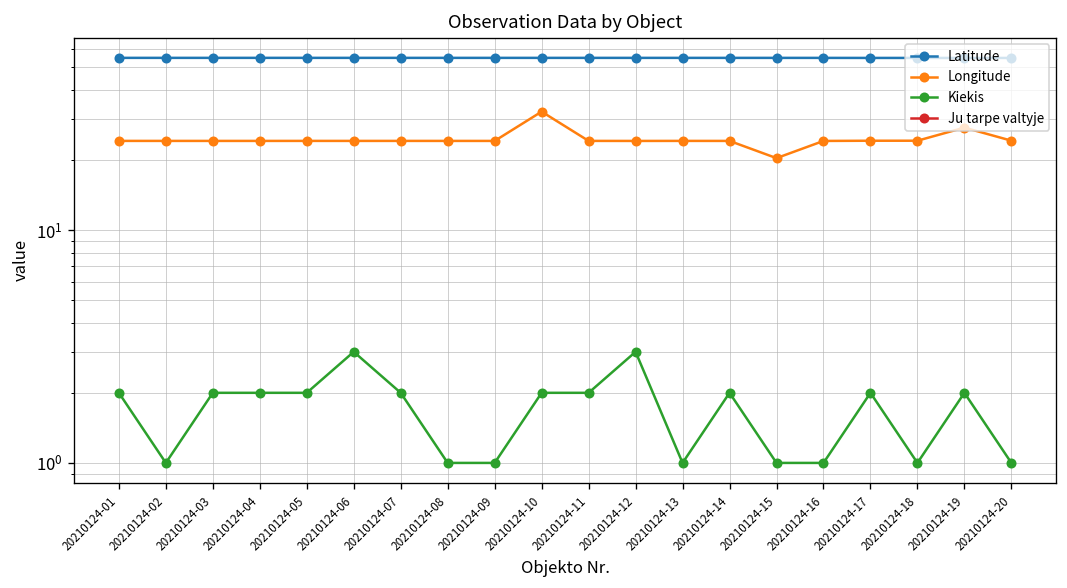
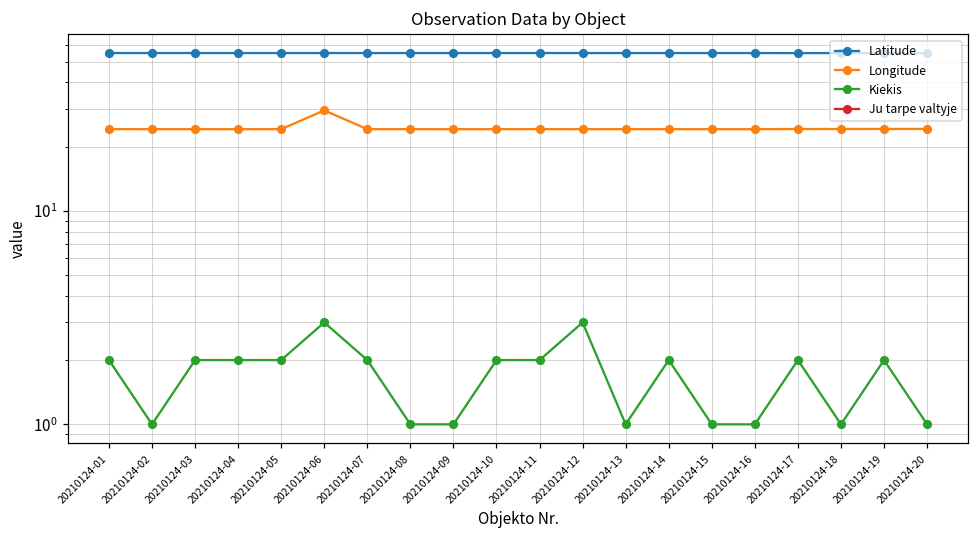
  {
    "Latitude": {
      "20210124-01": 55,
      "20210124-02": 55,
      "20210124-03": 55,
      "20210124-04": 55,
      "20210124-05": 55,
      "20210124-06": 55,
      "20210124-07": 55,
      "20210124-08": 55,
      "20210124-09": 55,
      "20210124-10": 55,
      "20210124-11": 55,
      "20210124-12": 55,
      "20210124-13": 55,
      "20210124-14": 55,
      "20210124-15": 55,
      "20210124-16": 55,
      "20210124-17": 55
    },
    "Longitude": {
      "20210124-01": 24,
      "20210124-02": 24,
      "20210124-03": 24,
      "20210124-04": 24,
      "20210124-05": 24,
-     "20210124-06": 24,
+     "20210124-06": 30,
      "20210124-07": 24,
      "20210124-08": 24,
      "20210124-09": 24,
-     "20210124-10": 32,
+     "20210124-10": 24,
      "20210124-11": 24,
      "20210124-12": 24,
      "20210124-13": 24,
      "20210124-14": 24,
-     "20210124-15": 20,
+     "20210124-15": 24,
      "20210124-16": 24,
      "20210124-17": 24,
      "20210124-18": 24,
-     "20210124-19": 28,
+     "20210124-19": 24,
      "20210124-20": 24
    },
    "Kiekis": {
      "20210124-01": 2,
      "20210124-02": 1,
      "20210124-03": 2,
      "20210124-04": 2,
      "20210124-05": 2,
      "20210124-06": 3,
      "20210124-07": 2,
      "20210124-08": 1,
      "20210124-09": 1,
      "20210124-10": 2,
      "20210124-11": 2,
      "20210124-12": 3,
      "20210124-13": 1,
      "20210124-14": 2,
      "20210124-15": 1,
      "20210124-16": 1,
      "20210124-17": 2,
      "20210124-18": 1,
      "20210124-19": 2,
      "20210124-20": 1
    }
  }
